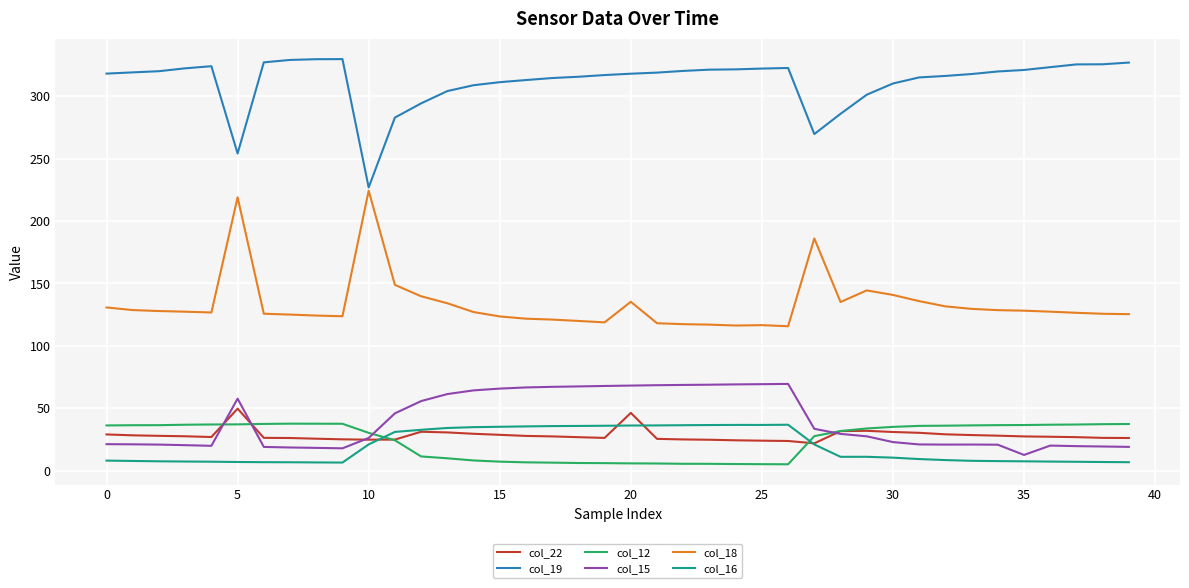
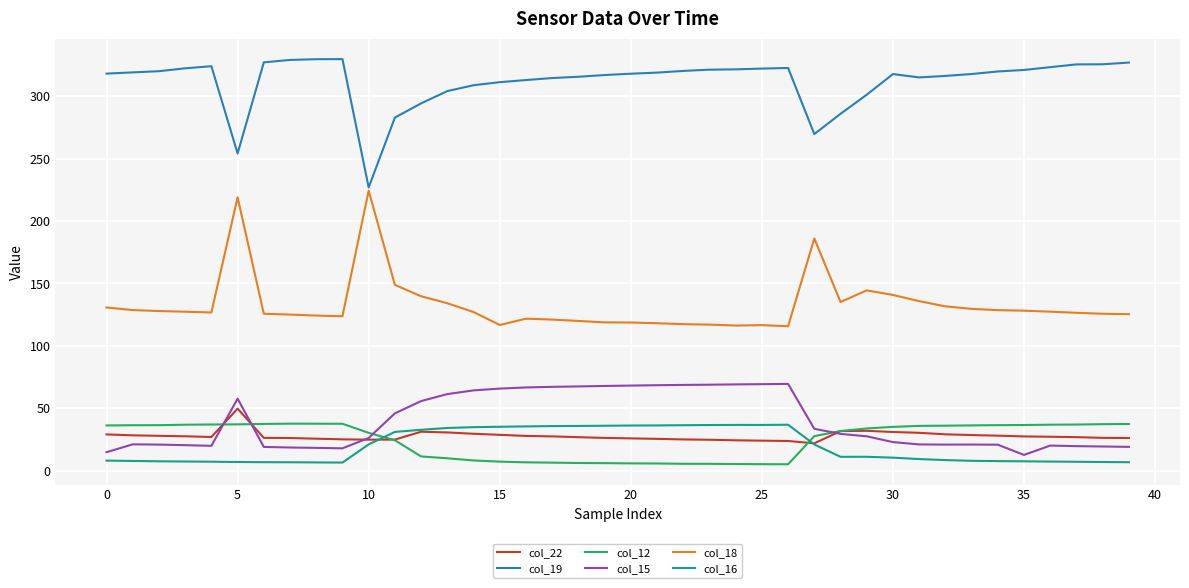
  {
    "col_22": {
      "0": 29,
      "5": 50,
      "15": 29,
-     "20": 46,
+     "20": 26,
      "25": 24,
      "30": 31,
      "35": 27
    },
    "col_19": {
      "0": 318,
      "5": 254,
      "10": 227,
      "15": 311,
      "20": 318,
      "25": 322,
-     "30": 310,
+     "30": 318,
      "35": 321
    },
    "col_15": {
-     "0": 21,
+     "0": 15,
      "5": 58,
      "15": 66,
      "20": 68,
      "25": 69,
      "30": 23,
      "35": 13
    },
    "col_18": {
      "0": 131,
      "5": 219,
      "10": 224,
-     "15": 124,
-     "20": 135,
+     "15": 117,
+     "20": 119,
      "25": 117,
      "30": 141,
      "35": 128
    }
  }
